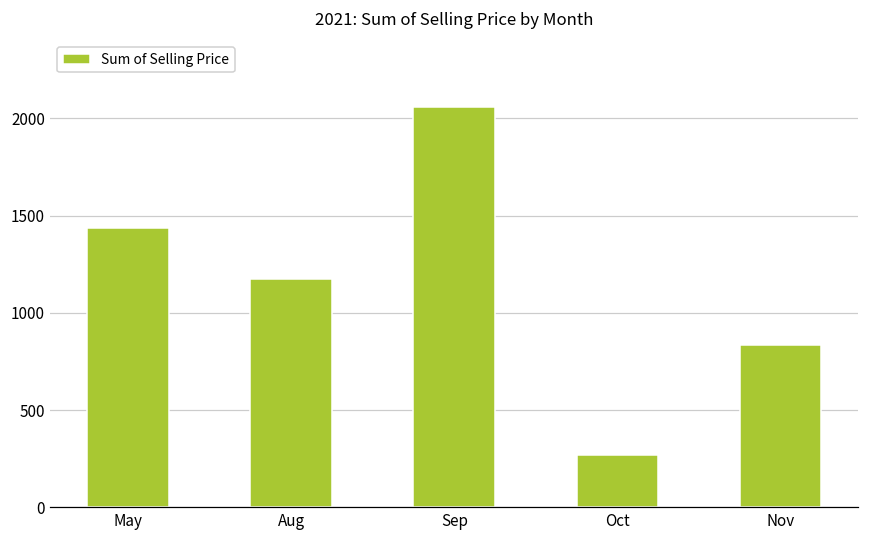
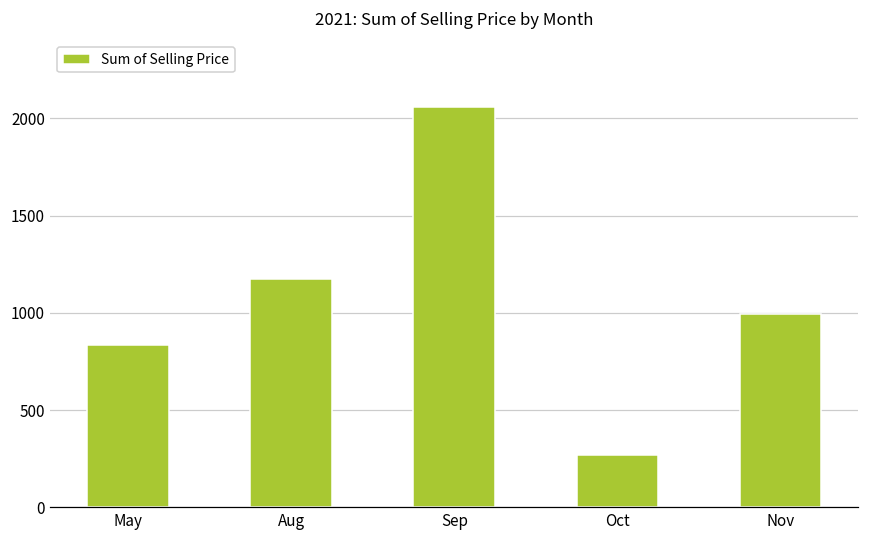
  {
-   "May": 1440,
+   "May": 840,
    "Aug": 1180,
    "Sep": 2060,
    "Oct": 270,
-   "Nov": 840
+   "Nov": 990
  }
